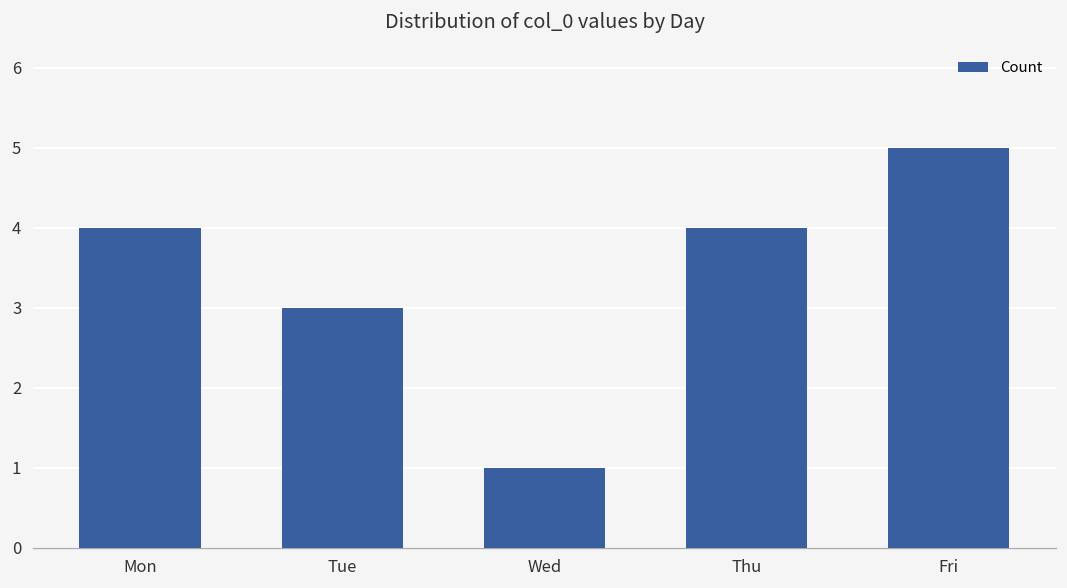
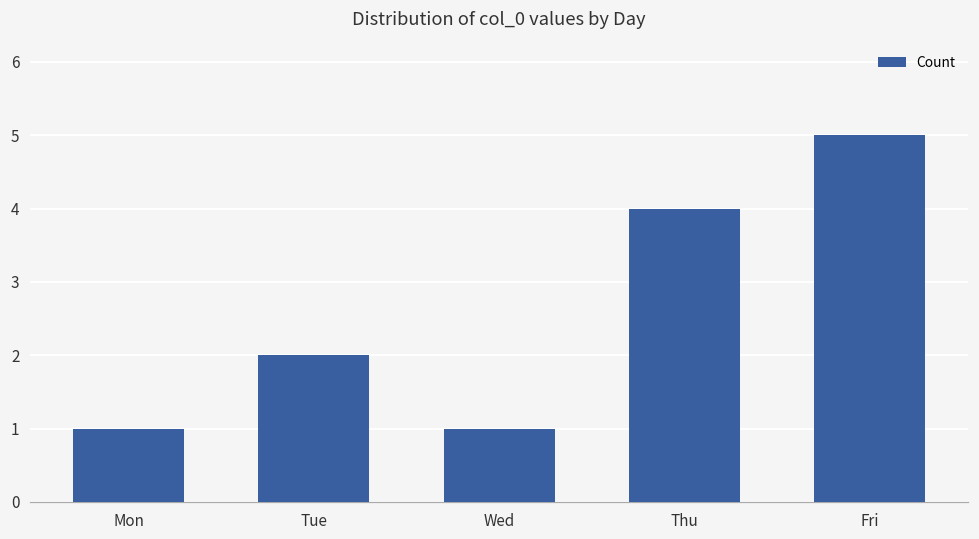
  {
-   "Mon": 4,
-   "Tue": 3,
+   "Mon": 1,
+   "Tue": 2,
    "Wed": 1,
    "Thu": 4,
    "Fri": 5
  }
